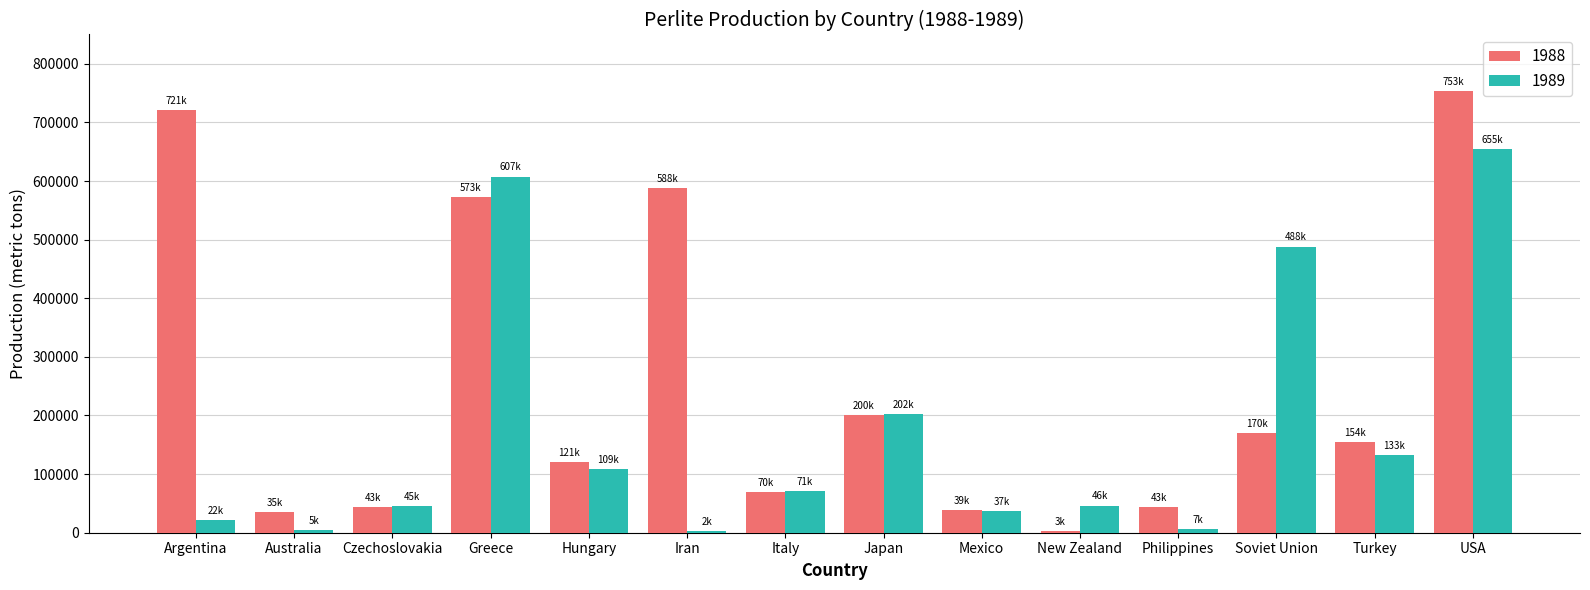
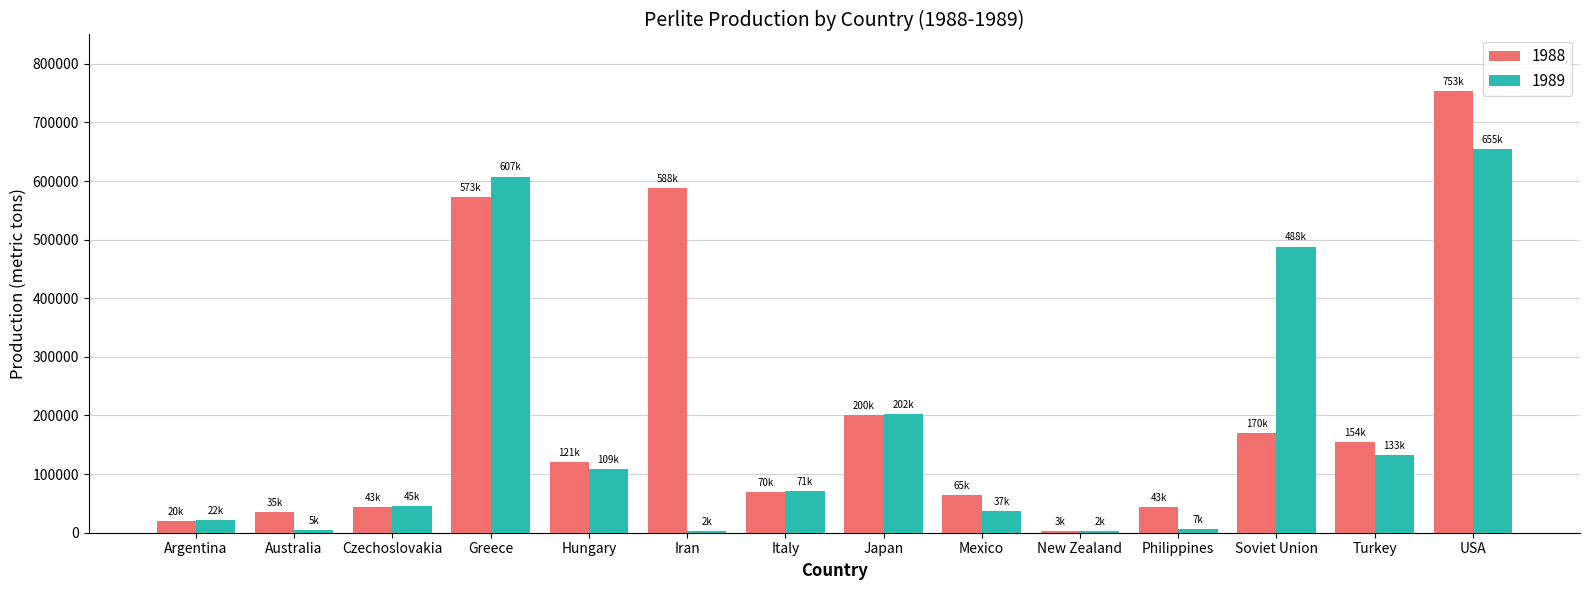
  {
    "1988": {
-     "Argentina": "721k",
+     "Argentina": "20k",
      "Australia": "35k",
      "Czechoslovakia": "43k",
      "Greece": "573k",
      "Hungary": "121k",
      "Iran": "588k",
      "Italy": "70k",
      "Japan": "200k",
-     "Mexico": "39k",
+     "Mexico": "65k",
      "New Zealand": "3k",
      "Philippines": "43k",
      "Soviet Union": "170k",
      "Turkey": "154k",
      "USA": "753k"
    },
    "1989": {
      "Argentina": "22k",
      "Australia": "5k",
      "Czechoslovakia": "45k",
      "Greece": "607k",
      "Hungary": "109k",
      "Iran": "2k",
      "Italy": "71k",
      "Japan": "202k",
      "Mexico": "37k",
-     "New Zealand": "46k",
+     "New Zealand": "2k",
      "Philippines": "7k",
      "Soviet Union": "488k",
      "Turkey": "133k",
      "USA": "655k"
    }
  }
